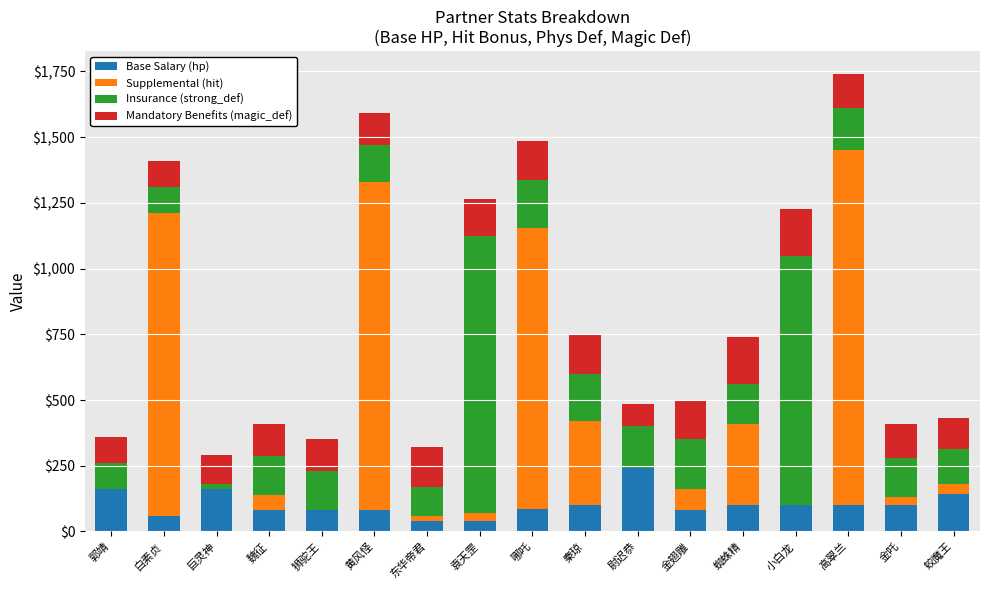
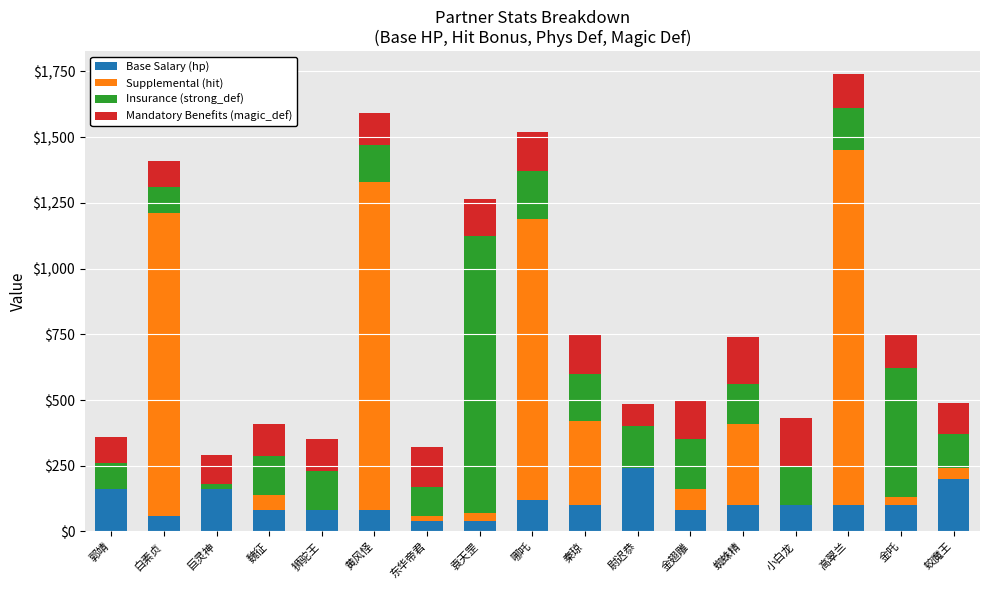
  {
    "Base Salary (hp)": {
      "郭靖": "$160",
      "白素贞": "$60",
      "巨灵神": "$160",
      "魏征": "$80",
      "狮驼王": "$80",
      "黄风怪": "$80",
      "东华帝君": "$40",
      "袁天罡": "$40",
-     "哪吒": "$90",
+     "哪吒": "$120",
      "秦琼": "$100",
      "尉迟恭": "$240",
      "金翅雕": "$80",
      "蜘蛛精": "$100",
      "小白龙": "$100",
      "高翠兰": "$100",
      "金吒": "$100",
-     "蛟魔王": "$140"
+     "蛟魔王": "$200"
    },
    "Supplemental (hit)": {
      "郭靖": "$0",
      "白素贞": "$1,150",
      "巨灵神": "$0",
      "魏征": "$60",
      "狮驼王": "$0",
      "黄风怪": "$1,250",
      "东华帝君": "$20",
      "袁天罡": "$30",
      "哪吒": "$1,070",
      "秦琼": "$320",
      "尉迟恭": "$0",
      "金翅雕": "$80",
      "蜘蛛精": "$310",
      "小白龙": "$0",
      "高翠兰": "$1,350",
      "金吒": "$30",
      "蛟魔王": "$40"
    },
    "Insurance (strong_def)": {
      "郭靖": "$100",
      "白素贞": "$100",
      "巨灵神": "$20",
      "魏征": "$150",
      "狮驼王": "$150",
      "黄风怪": "$140",
      "东华帝君": "$110",
      "袁天罡": "$1,060",
      "哪吒": "$180",
      "秦琼": "$180",
      "尉迟恭": "$160",
      "金翅雕": "$190",
      "蜘蛛精": "$150",
-     "小白龙": "$950",
+     "小白龙": "$150",
      "高翠兰": "$160",
-     "金吒": "$150",
+     "金吒": "$490",
      "蛟魔王": "$130"
    },
    "Mandatory Benefits (magic_def)": {
      "郭靖": "$100",
      "白素贞": "$100",
      "巨灵神": "$110",
      "魏征": "$120",
      "狮驼王": "$120",
      "黄风怪": "$120",
      "东华帝君": "$150",
      "袁天罡": "$140",
      "哪吒": "$150",
      "秦琼": "$150",
      "尉迟恭": "$90",
      "金翅雕": "$150",
      "蜘蛛精": "$180",
      "小白龙": "$180",
      "高翠兰": "$130",
      "金吒": "$130",
      "蛟魔王": "$120"
    }
  }
